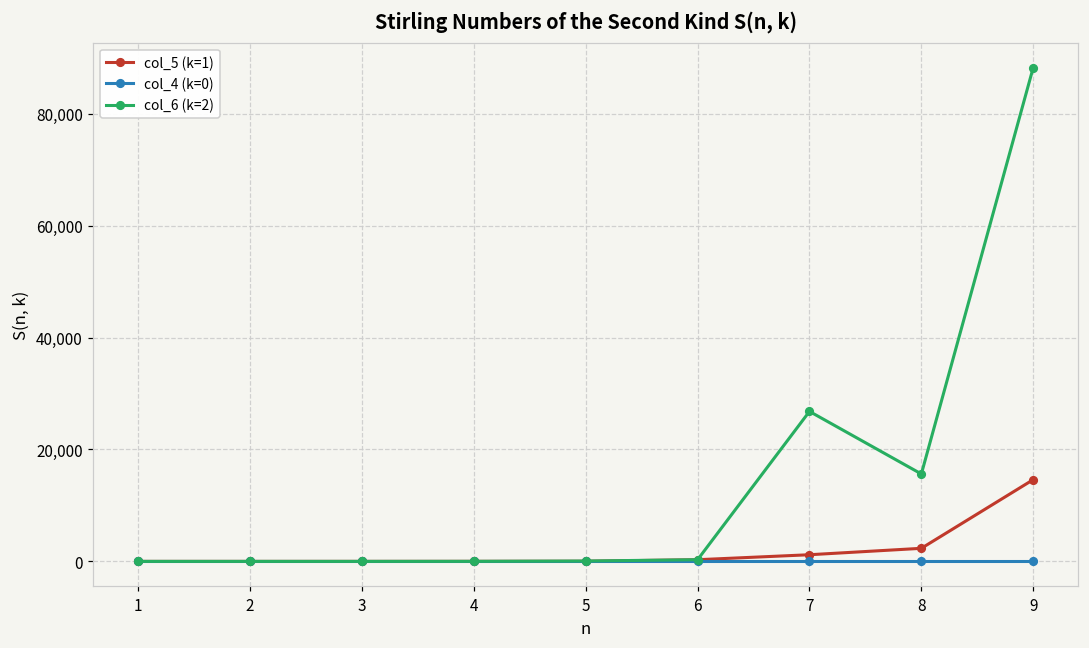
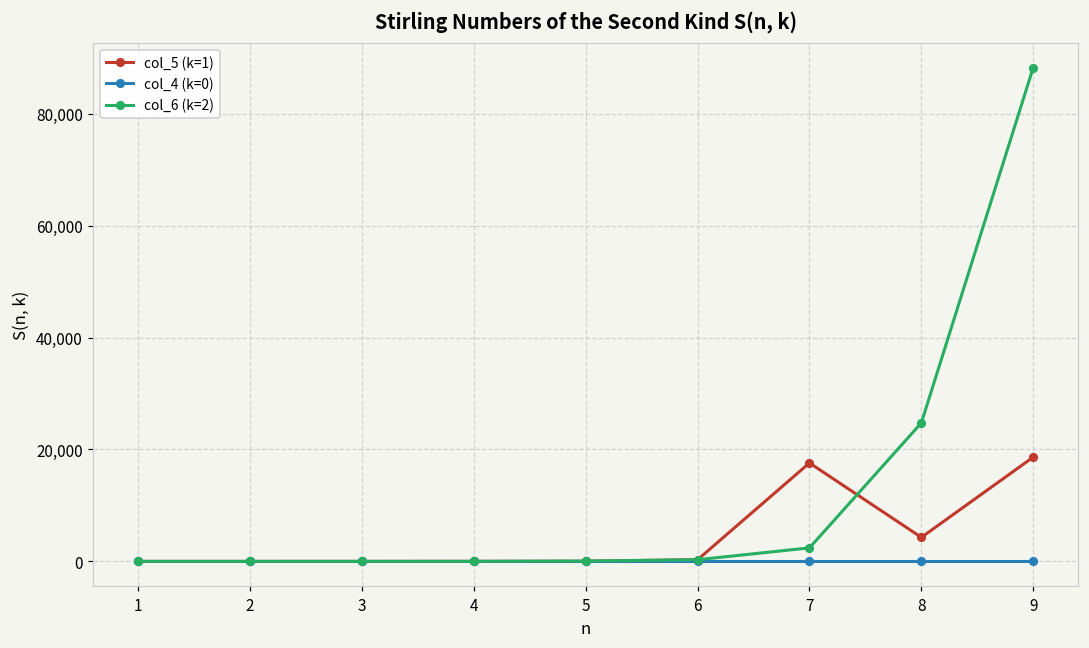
  {
    "col_5 (k=1)": {
-     "7": "1,000",
-     "8": "2,000",
-     "9": "15,000"
+     "7": "18,000",
+     "8": "4,000",
+     "9": "19,000"
    },
    "col_4 (k=0)": {
      "7": "0",
      "8": "0",
      "9": "0"
    },
    "col_6 (k=2)": {
-     "7": "27,000",
-     "8": "16,000",
+     "7": "2,000",
+     "8": "25,000",
      "9": "88,000"
    }
  }
